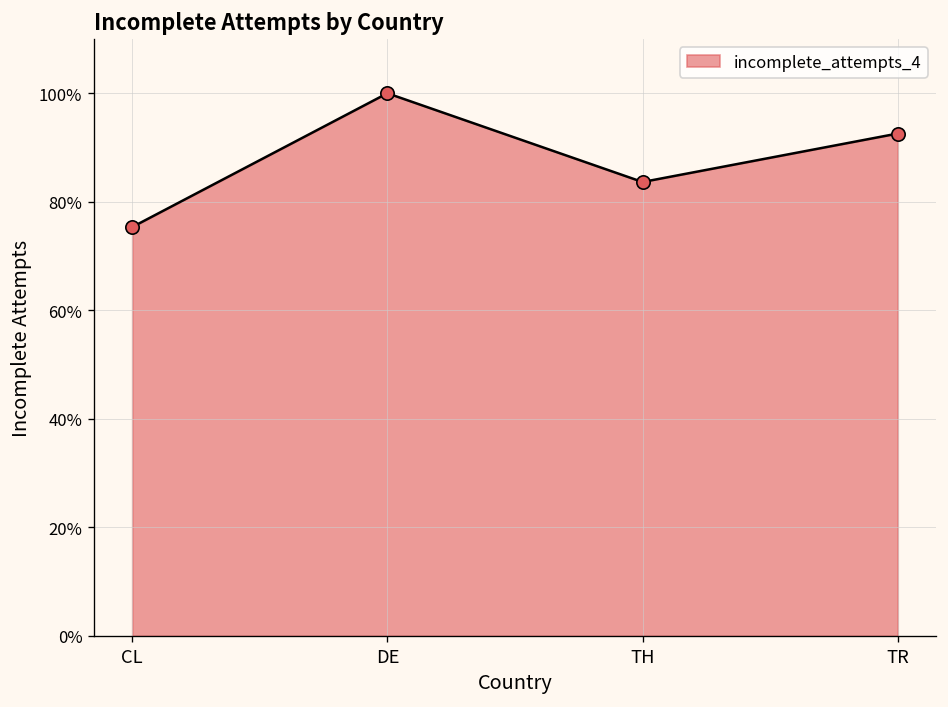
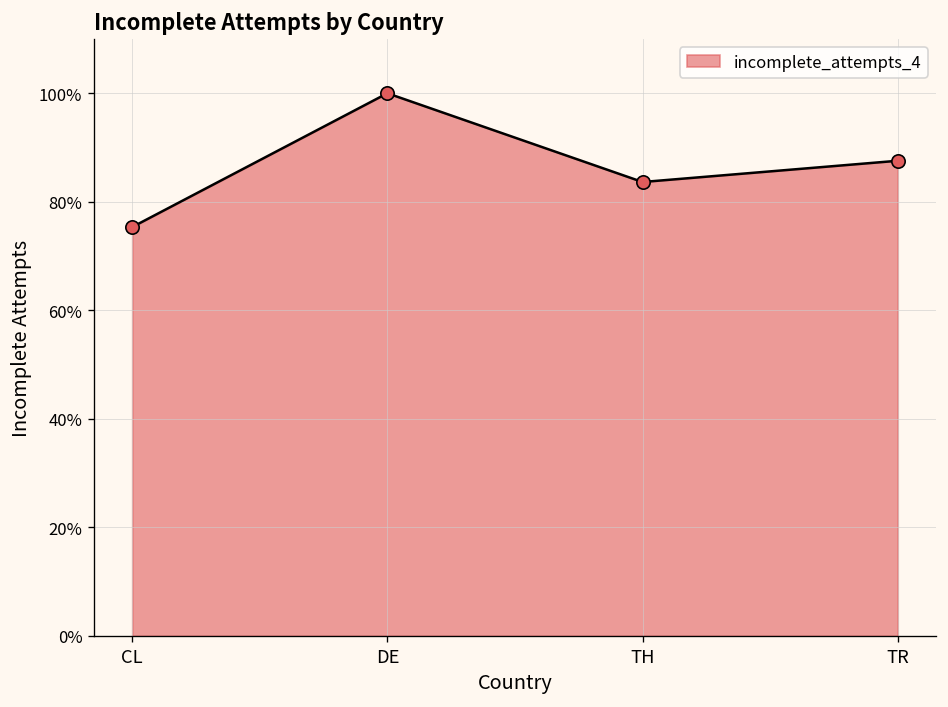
  {
    "CL": "75%",
    "DE": "100%",
    "TH": "84%",
-   "TR": "93%"
+   "TR": "88%"
  }
